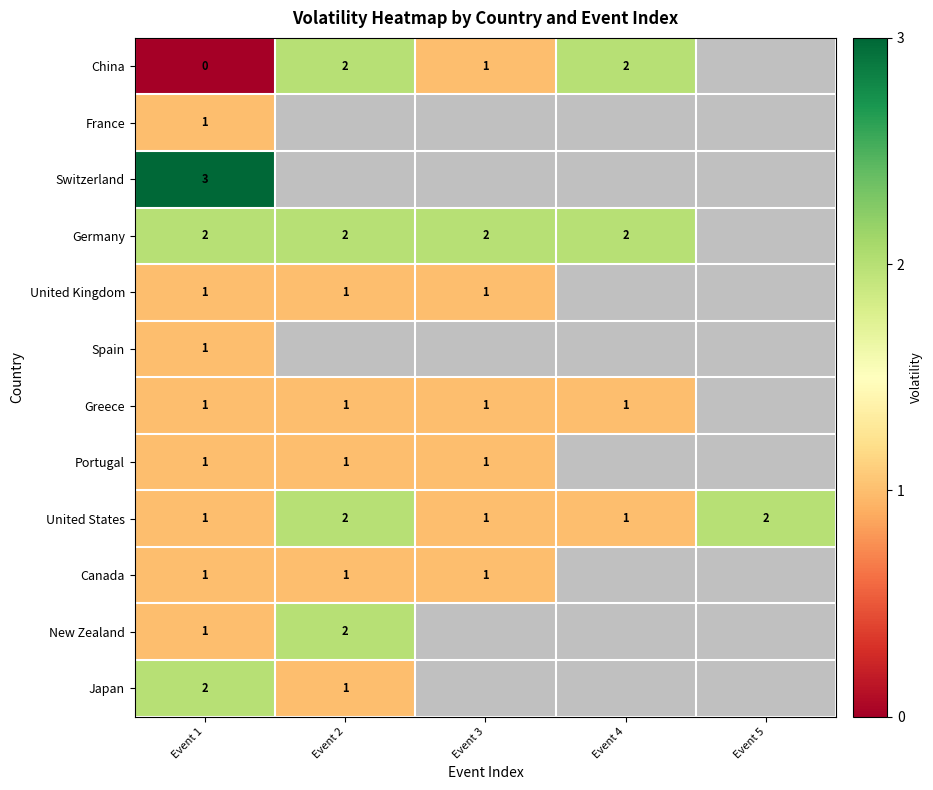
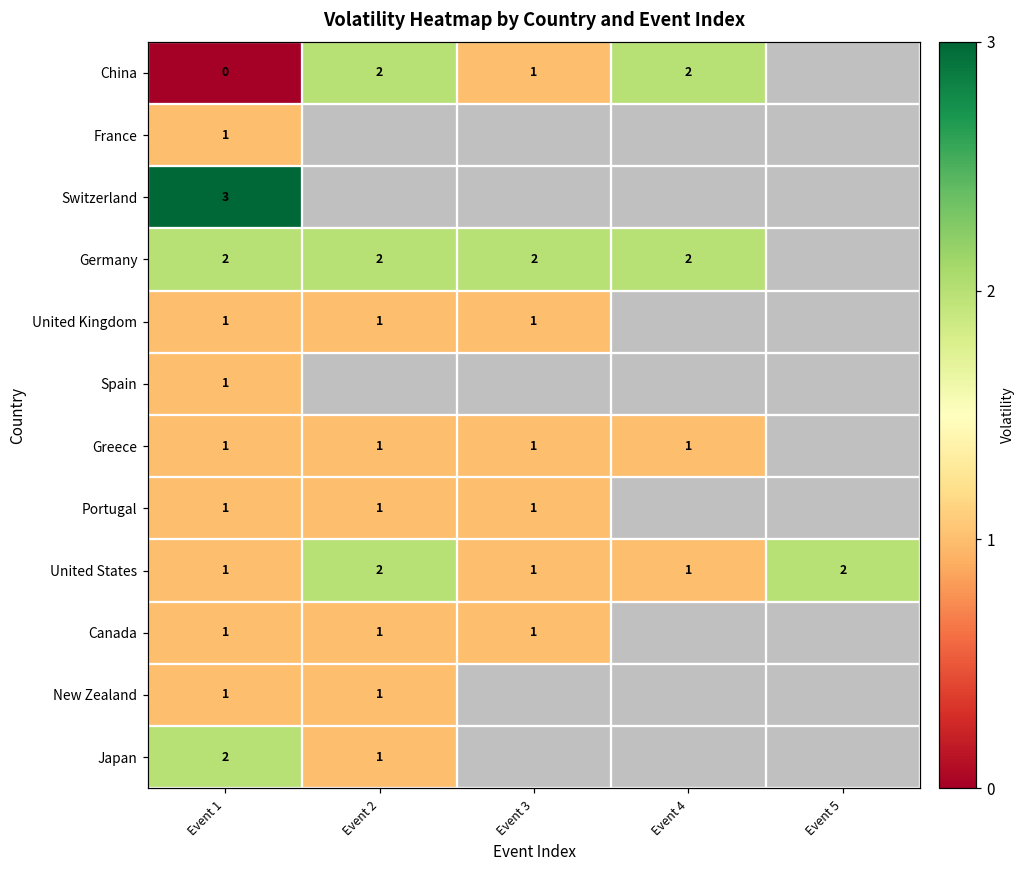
  {
    "China": {
      "Event 1": 0,
      "Event 2": 2,
      "Event 3": 1,
      "Event 4": 2
    },
    "France": {
      "Event 1": 1
    },
    "Switzerland": {
      "Event 1": 3
    },
    "Germany": {
      "Event 1": 2,
      "Event 2": 2,
      "Event 3": 2,
      "Event 4": 2
    },
    "United Kingdom": {
      "Event 1": 1,
      "Event 2": 1,
      "Event 3": 1
    },
    "Spain": {
      "Event 1": 1
    },
    "Greece": {
      "Event 1": 1,
      "Event 2": 1,
      "Event 3": 1,
      "Event 4": 1
    },
    "Portugal": {
      "Event 1": 1,
      "Event 2": 1,
      "Event 3": 1
    },
    "United States": {
      "Event 1": 1,
      "Event 2": 2,
      "Event 3": 1,
      "Event 4": 1,
      "Event 5": 2
    },
    "Canada": {
      "Event 1": 1,
      "Event 2": 1,
      "Event 3": 1
    },
    "New Zealand": {
      "Event 1": 1,
-     "Event 2": 2
+     "Event 2": 1
    },
    "Japan": {
      "Event 1": 2,
      "Event 2": 1
    }
  }
